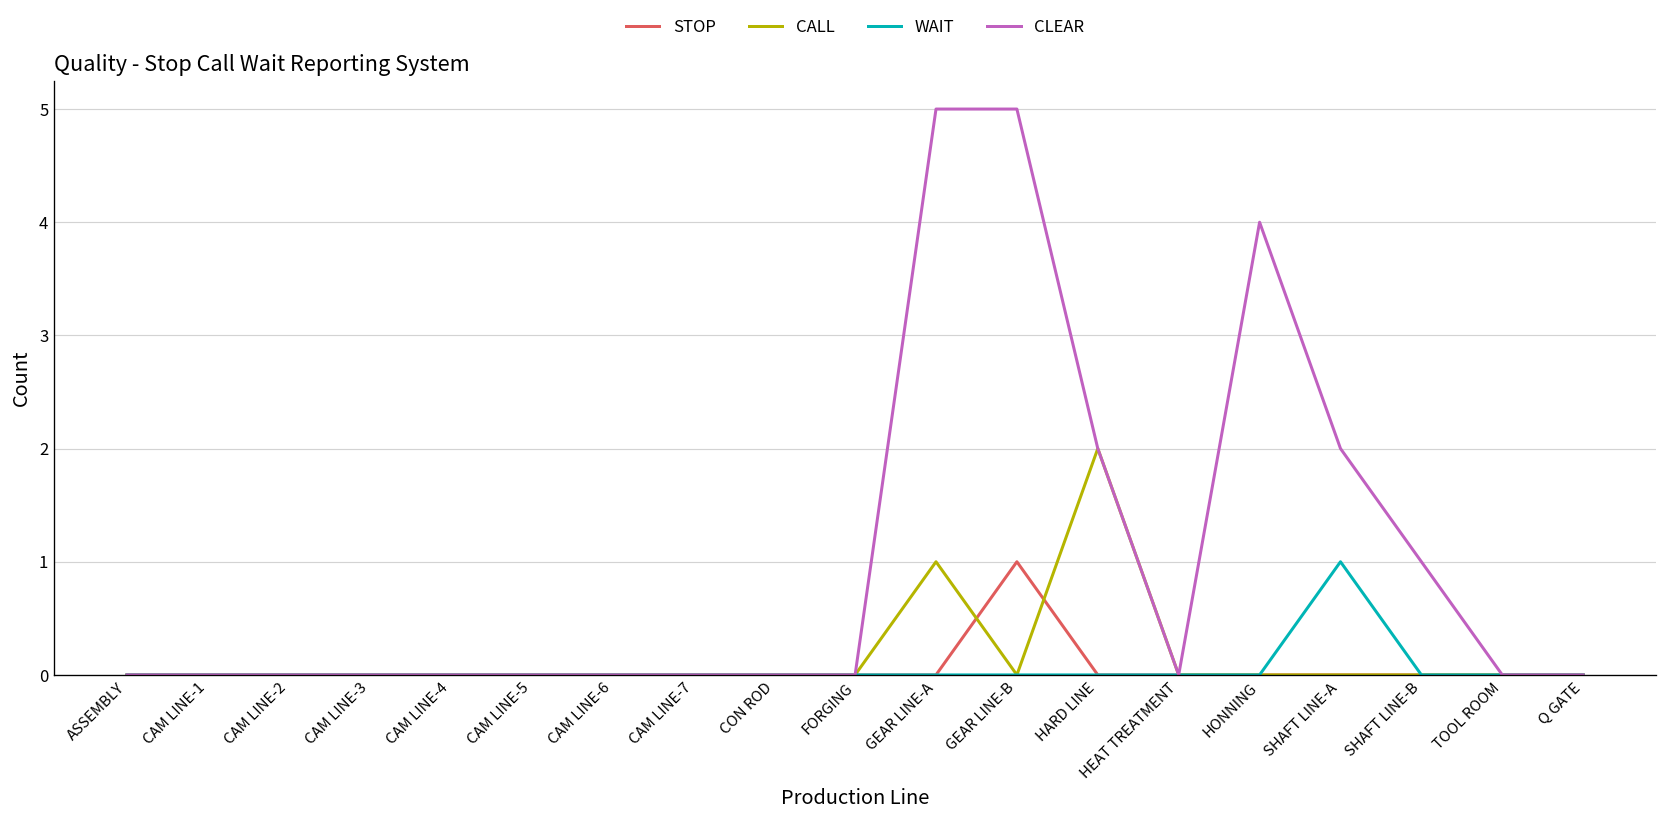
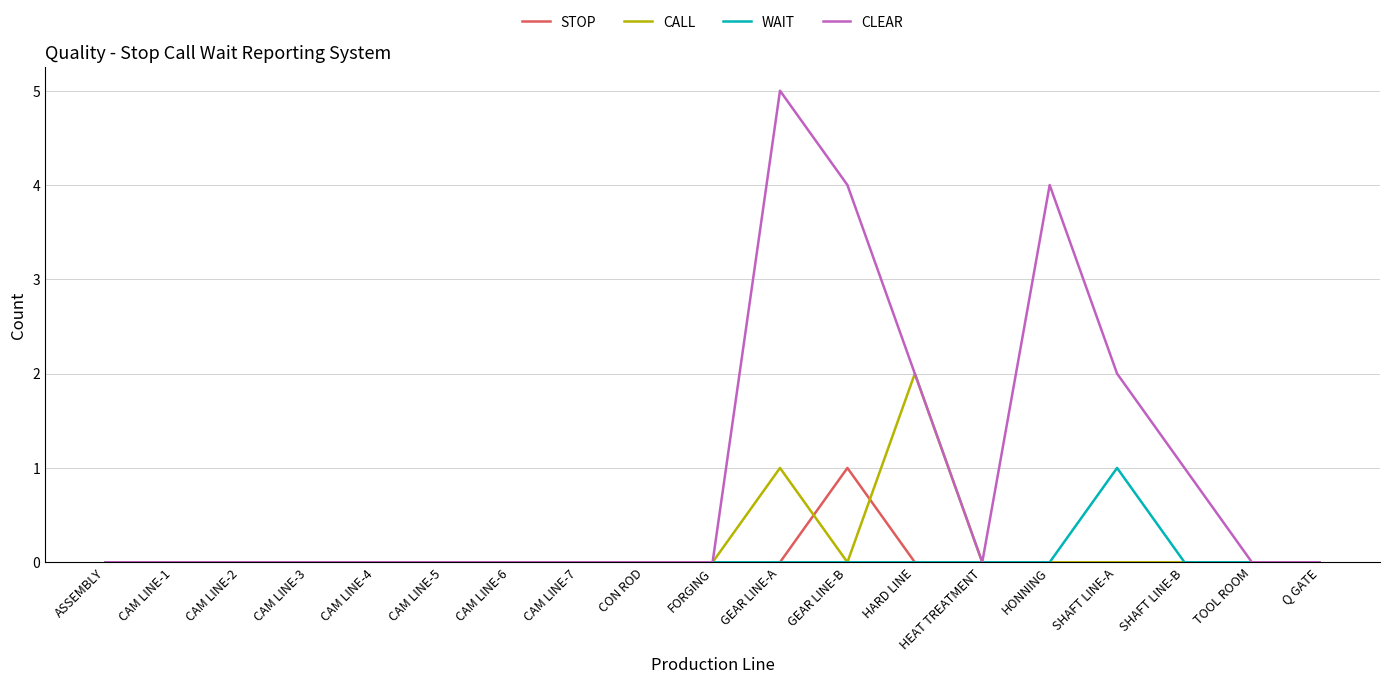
  {
    "STOP": {
      "GEAR LINE-B": 1
    },
    "CALL": {
      "GEAR LINE-A": 1
    },
    "WAIT": {
      "SHAFT LINE-A": 1
    },
    "CLEAR": {
      "GEAR LINE-A": 5,
-     "GEAR LINE-B": 5,
+     "GEAR LINE-B": 4,
      "HONNING": 4,
      "SHAFT LINE-A": 2,
      "SHAFT LINE-B": 1
    }
  }
